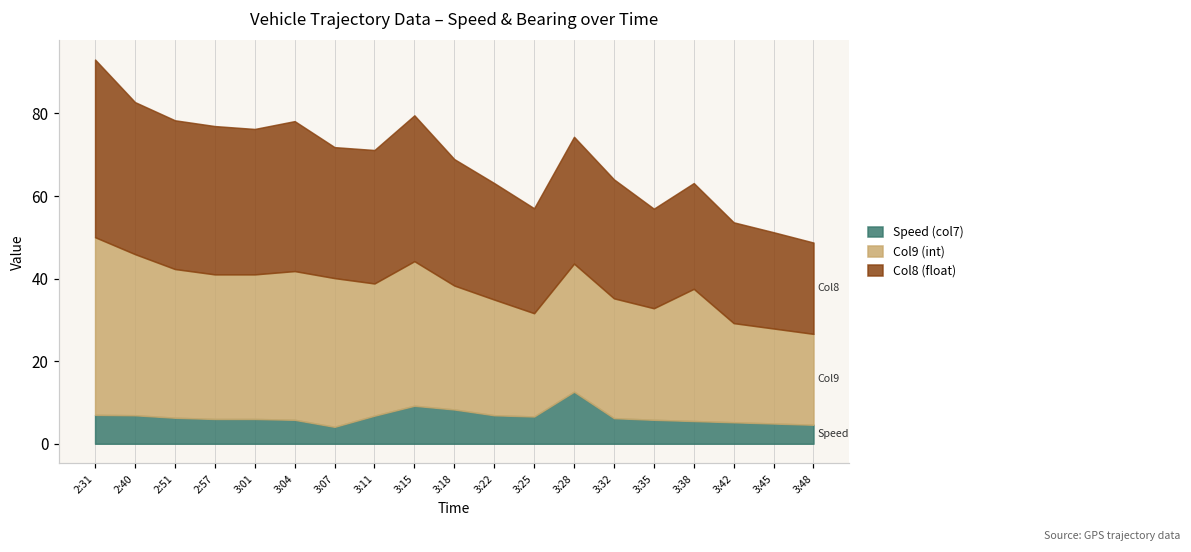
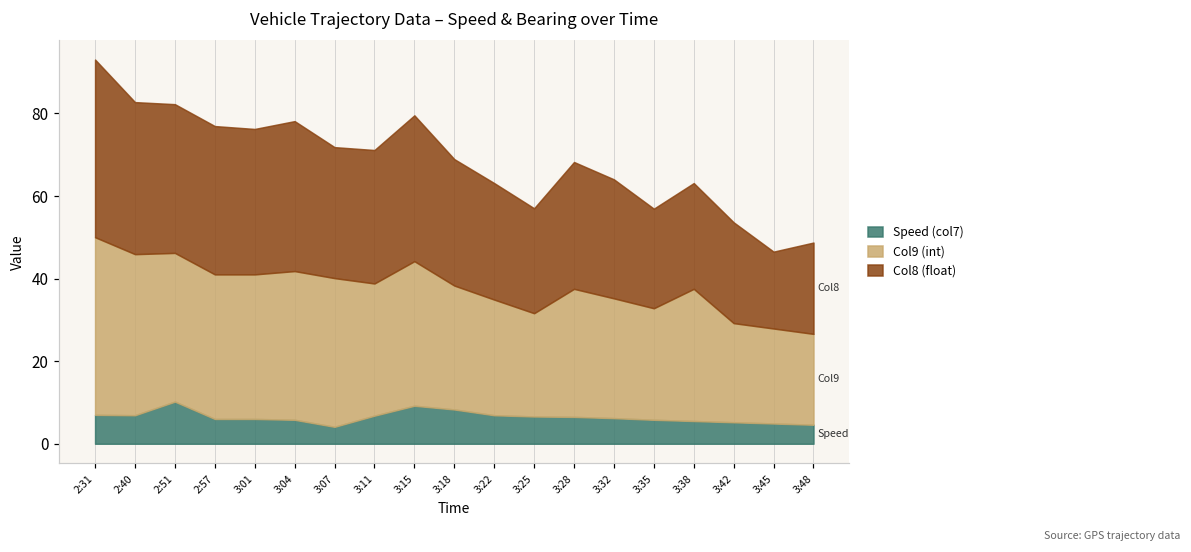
  {
    "Speed (col7)": {
      "2:31": 7,
      "2:40": 7,
-     "2:51": 6,
+     "2:51": 10,
      "2:57": 6,
      "3:01": 6,
      "3:04": 6,
      "3:07": 4,
      "3:11": 7,
      "3:15": 9,
      "3:18": 8,
      "3:22": 7,
      "3:25": 7,
-     "3:28": 13,
+     "3:28": 7,
      "3:32": 6,
      "3:35": 6,
      "3:38": 6,
      "3:42": 5,
      "3:45": 5,
      "3:48": 5
    },
    "Col9 (int)": {
      "2:31": 43,
      "2:40": 39,
      "2:51": 36,
      "2:57": 35,
      "3:01": 35,
      "3:04": 36,
      "3:07": 36,
      "3:11": 32,
      "3:15": 35,
      "3:18": 30,
      "3:22": 28,
      "3:25": 25,
      "3:28": 31,
      "3:32": 29,
      "3:35": 27,
      "3:38": 32,
      "3:42": 24,
      "3:45": 23,
      "3:48": 22
    },
    "Col8 (float)": {
      "2:31": 43,
      "2:40": 37,
      "2:51": 36,
      "2:57": 36,
      "3:01": 35,
      "3:04": 36,
      "3:07": 32,
      "3:11": 32,
      "3:15": 35,
      "3:18": 31,
      "3:22": 28,
      "3:25": 25,
      "3:28": 31,
      "3:32": 29,
      "3:35": 24,
      "3:38": 26,
      "3:42": 24,
-     "3:45": 23,
+     "3:45": 19,
      "3:48": 22
    }
  }
